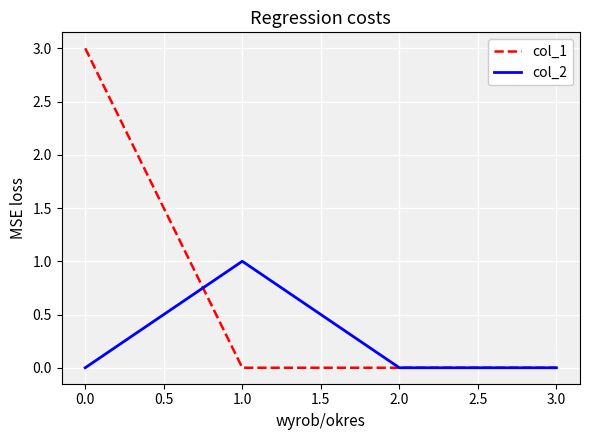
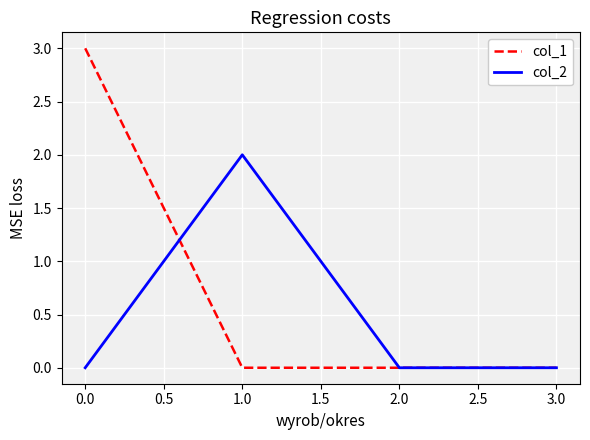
  {
    "col_1": {
      "0.0": 3,
      "1.0": 0
    },
    "col_2": {
      "0.0": 0,
-     "1.0": 1
+     "1.0": 2
    }
  }
